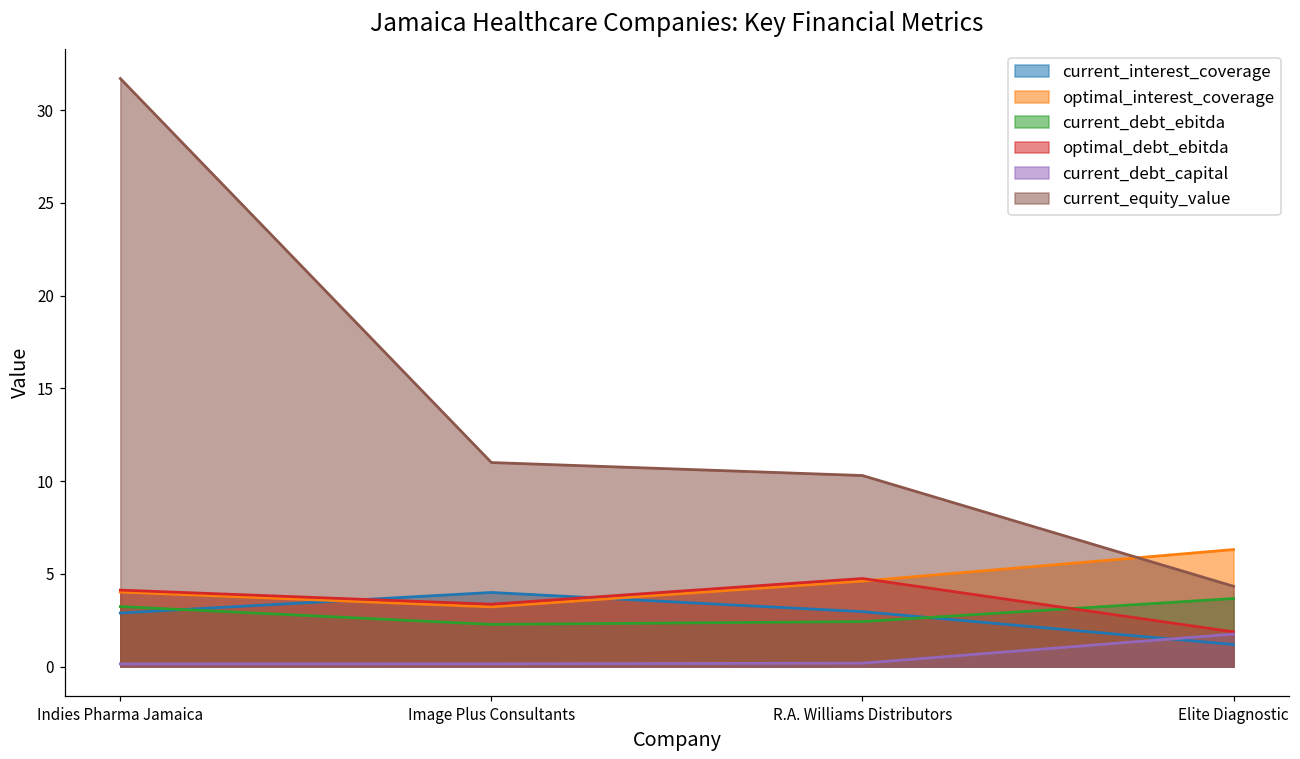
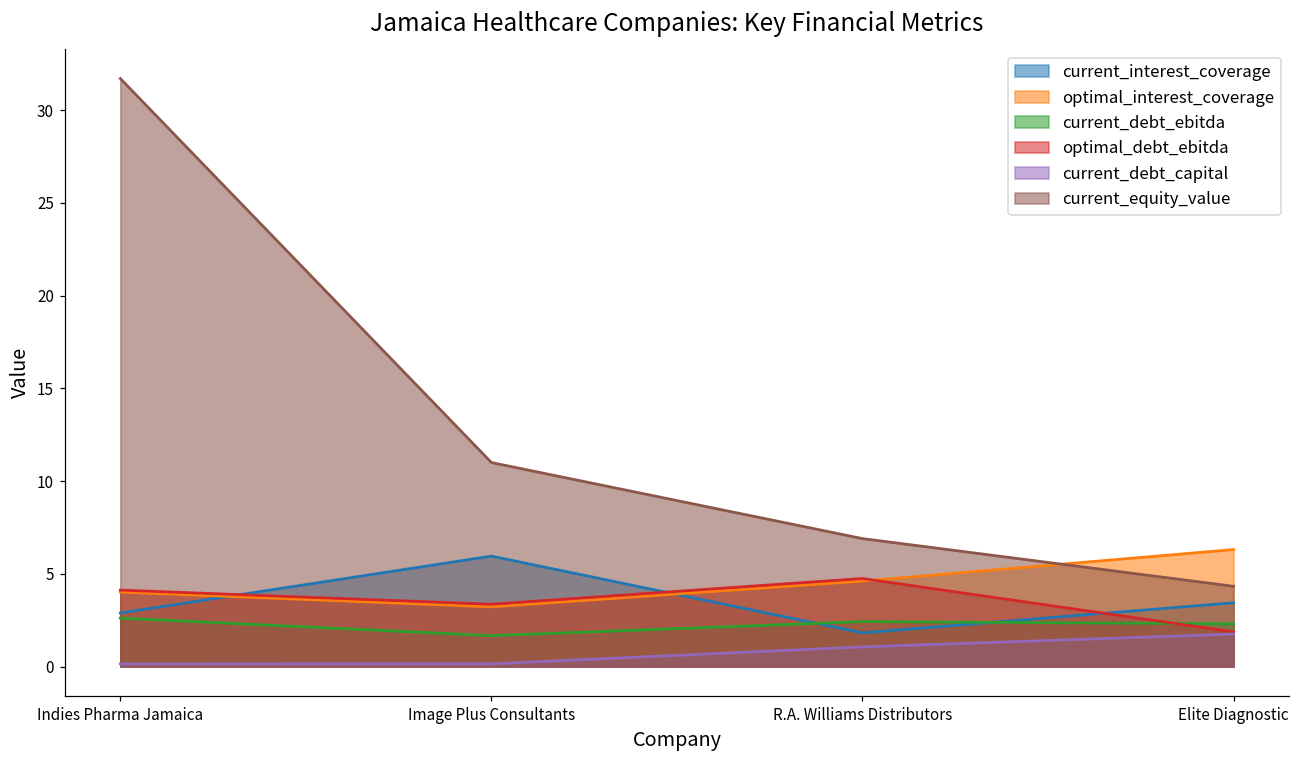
  {
    "current_interest_coverage": {
      "Indies Pharma Jamaica": 2.9,
-     "Image Plus Consultants": 4.0,
-     "R.A. Williams Distributors": 3.0,
-     "Elite Diagnostic": 1.2
+     "Image Plus Consultants": 6.0,
+     "R.A. Williams Distributors": 1.8,
+     "Elite Diagnostic": 3.4
    },
    "optimal_interest_coverage": {
      "Elite Diagnostic": 6.3
    },
    "current_debt_ebitda": {
-     "Indies Pharma Jamaica": 3.2,
-     "Image Plus Consultants": 2.3,
+     "Indies Pharma Jamaica": 2.6,
+     "Image Plus Consultants": 1.7,
      "R.A. Williams Distributors": 2.4,
-     "Elite Diagnostic": 3.7
+     "Elite Diagnostic": 2.3
    },
    "current_debt_capital": {
      "Indies Pharma Jamaica": 0.1,
      "Image Plus Consultants": 0.2,
-     "R.A. Williams Distributors": 0.2
+     "R.A. Williams Distributors": 1.1
    },
    "current_equity_value": {
      "Indies Pharma Jamaica": 31.7,
      "Image Plus Consultants": 11.0,
-     "R.A. Williams Distributors": 10.3,
+     "R.A. Williams Distributors": 6.9,
      "Elite Diagnostic": 4.3
    }
  }
